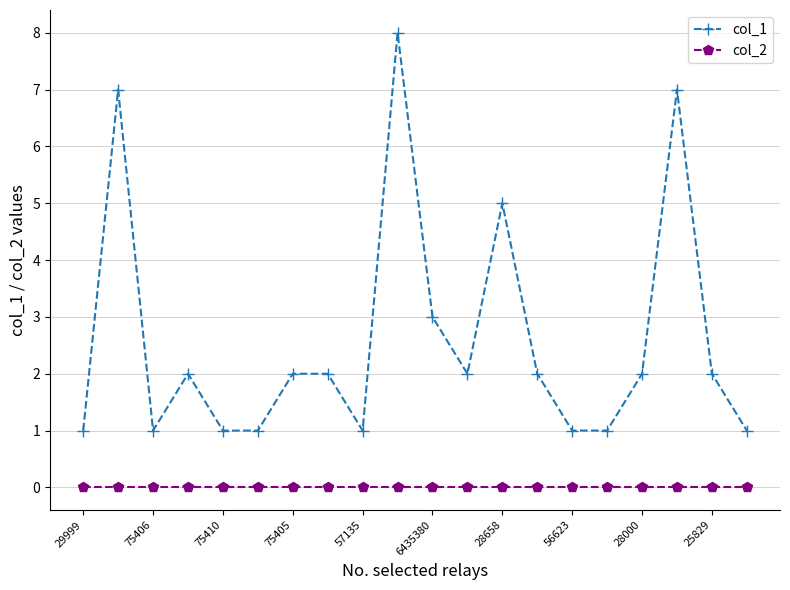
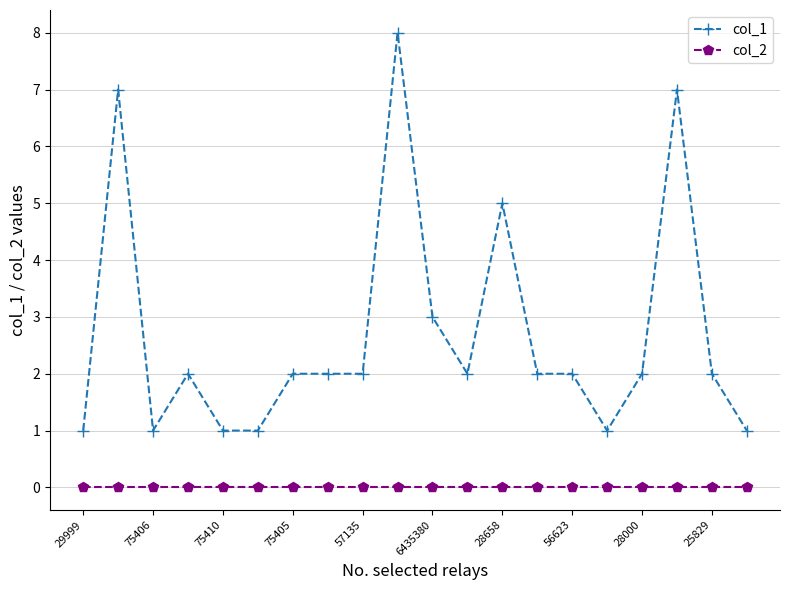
  {
    "col_1": {
      "29999": 1,
      "75406": 1,
      "75410": 1,
      "75405": 2,
-     "57135": 1,
+     "57135": 2,
      "6435380": 3,
      "28658": 5,
-     "56623": 1,
+     "56623": 2,
      "28000": 2,
      "25829": 2
    },
    "col_2": {
      "29999": 0,
      "75406": 0,
      "75410": 0,
      "75405": 0,
      "57135": 0,
      "6435380": 0,
      "28658": 0,
      "56623": 0,
      "28000": 0,
      "25829": 0
    }
  }
